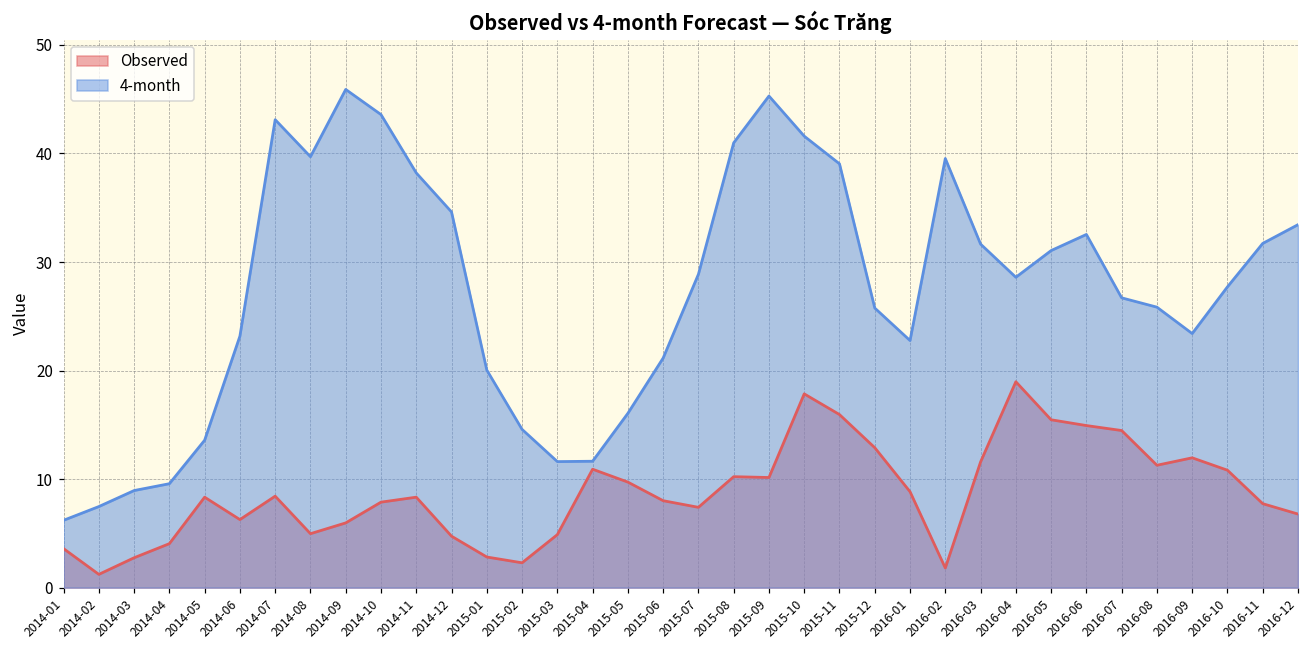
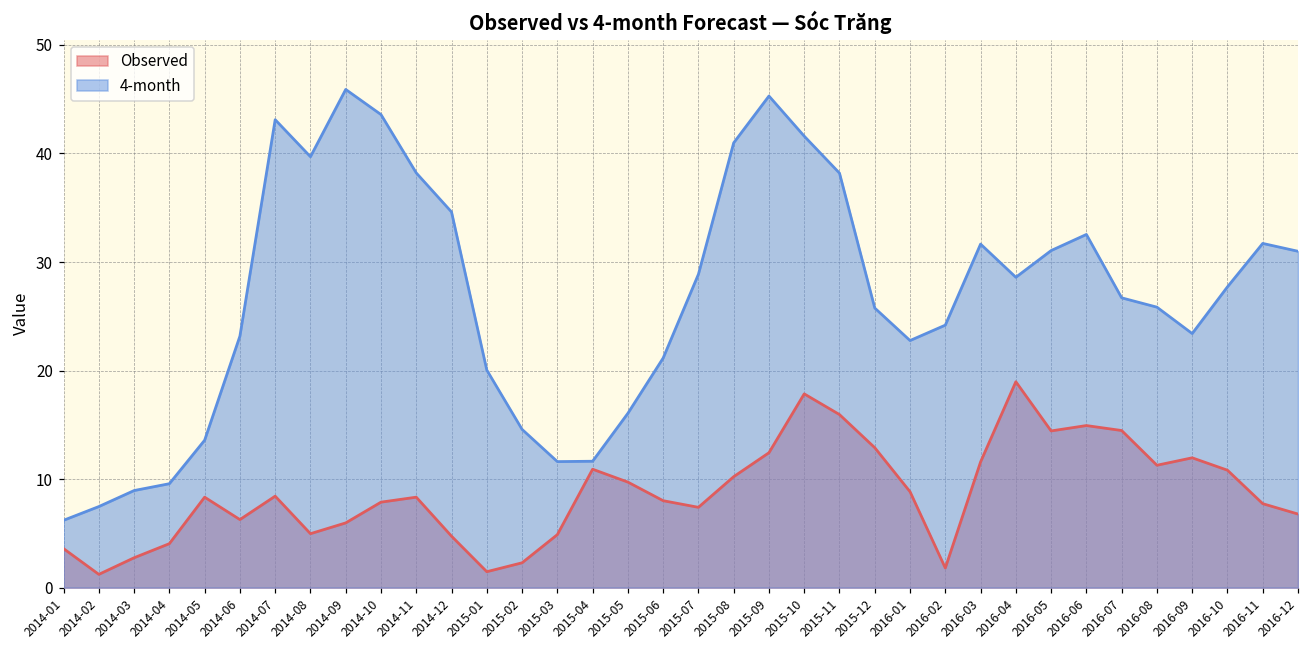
  {
    "Observed": {
      "2014-01": 4,
      "2014-02": 1,
      "2014-03": 3,
      "2014-04": 4,
      "2014-05": 8,
      "2014-06": 6,
      "2014-07": 8,
      "2014-08": 5,
      "2014-09": 6,
      "2014-10": 8,
      "2014-11": 8,
      "2014-12": 5,
-     "2015-01": 3,
+     "2015-01": 1,
      "2015-02": 2,
      "2015-03": 5,
      "2015-04": 11,
      "2015-05": 10,
      "2015-06": 8,
      "2015-07": 7,
      "2015-08": 10,
-     "2015-09": 10,
+     "2015-09": 12,
      "2015-10": 18,
      "2015-11": 16,
      "2015-12": 13,
      "2016-01": 9,
      "2016-02": 2,
      "2016-03": 12,
      "2016-04": 19,
-     "2016-05": 15,
+     "2016-05": 14,
      "2016-06": 15,
      "2016-07": 14,
      "2016-08": 11,
      "2016-09": 12,
      "2016-10": 11,
      "2016-11": 8,
      "2016-12": 7
    },
    "4-month": {
      "2014-01": 6,
      "2014-02": 7,
      "2014-03": 9,
      "2014-04": 10,
      "2014-05": 14,
      "2014-06": 23,
      "2014-07": 43,
      "2014-08": 40,
      "2014-09": 46,
      "2014-10": 44,
      "2014-11": 38,
      "2014-12": 35,
      "2015-01": 20,
      "2015-02": 15,
      "2015-03": 12,
      "2015-04": 12,
      "2015-05": 16,
      "2015-06": 21,
      "2015-07": 29,
      "2015-08": 41,
      "2015-09": 45,
      "2015-10": 42,
-     "2015-11": 39,
+     "2015-11": 38,
      "2015-12": 26,
      "2016-01": 23,
-     "2016-02": 40,
+     "2016-02": 24,
      "2016-03": 32,
      "2016-04": 29,
      "2016-05": 31,
      "2016-06": 33,
      "2016-07": 27,
      "2016-08": 26,
      "2016-09": 23,
      "2016-10": 28,
      "2016-11": 32,
-     "2016-12": 33
+     "2016-12": 31
    }
  }
